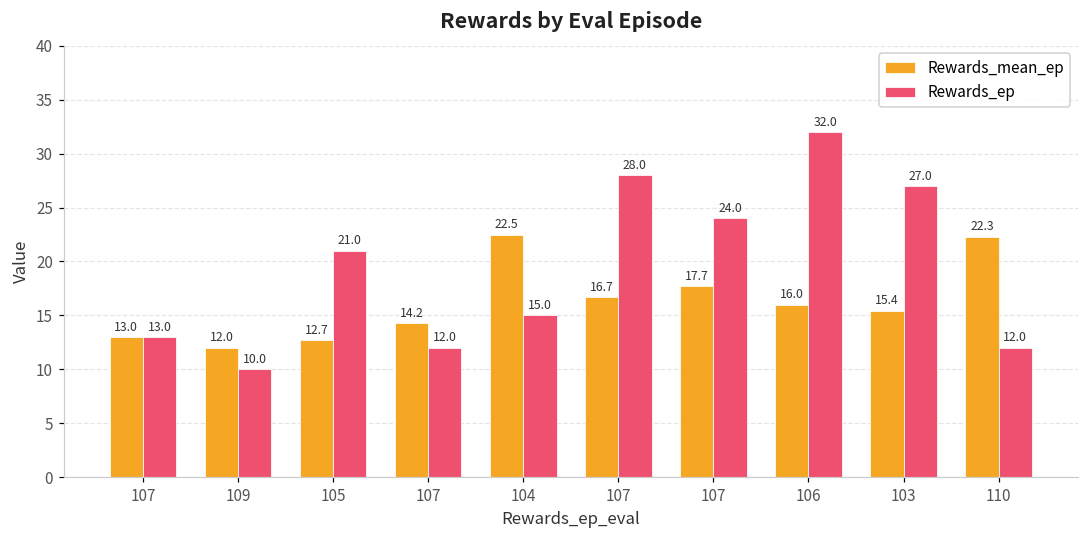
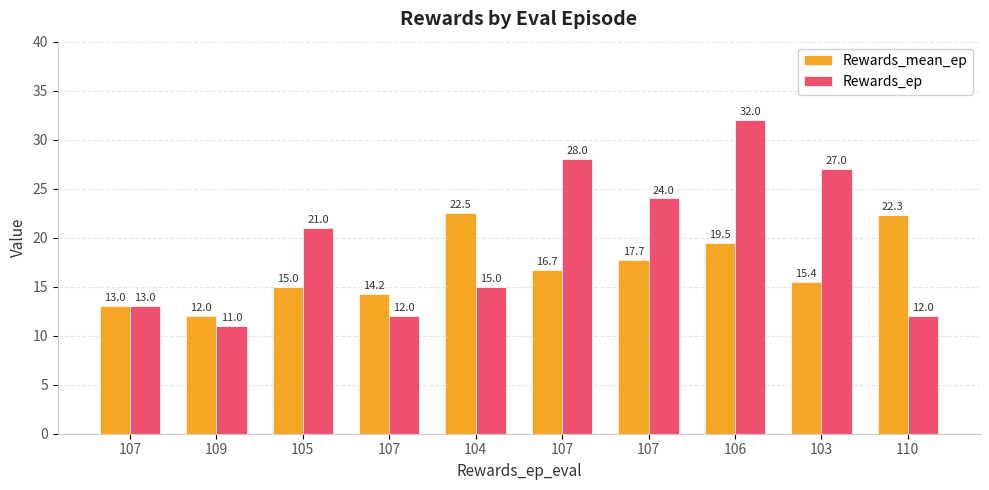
  {
    "Rewards_mean_ep": {
      "109": 12.0,
-     "105": 12.7,
+     "105": 15.0,
      "104": 22.5,
-     "106": 16.0,
+     "106": 19.5,
      "103": 15.4,
      "110": 22.3
    },
    "Rewards_ep": {
-     "109": 10.0,
+     "109": 11.0,
      "105": 21.0,
      "104": 15.0,
      "106": 32.0,
      "103": 27.0,
      "110": 12.0
    }
  }
